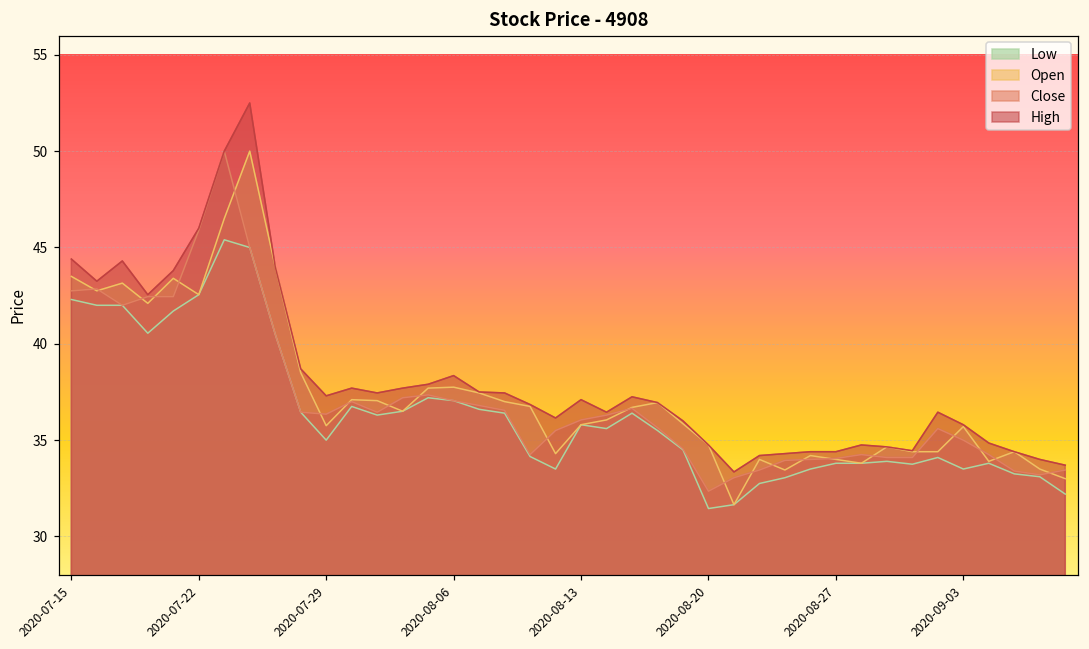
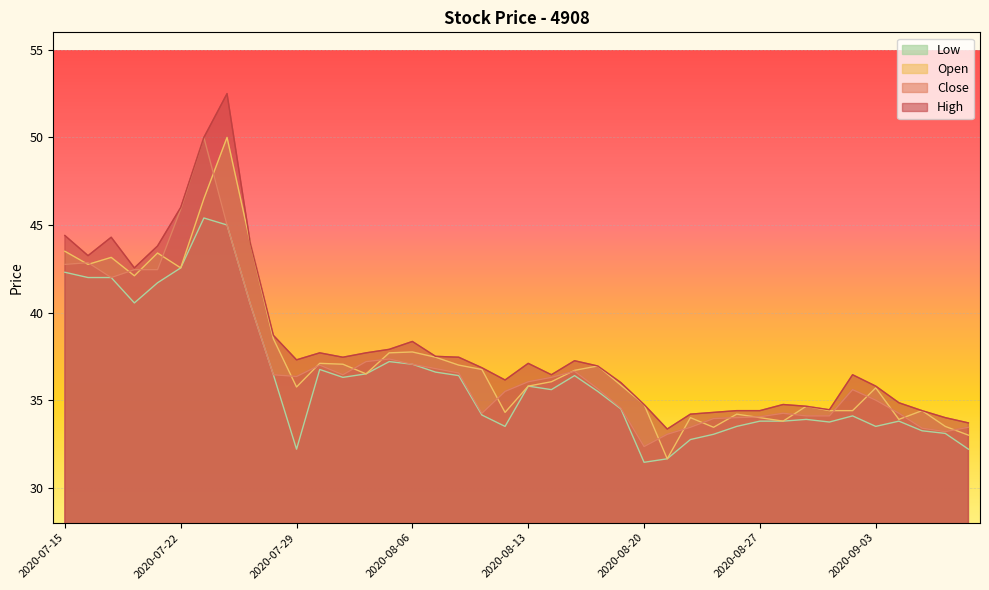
  {
    "Low": {
      "2020-07-15": 42.3,
-     "2020-07-29": 35.0,
+     "2020-07-29": 32.2,
      "2020-08-20": 31.5,
      "2020-08-27": 33.8,
      "2020-09-03": 33.5
    }
  }
